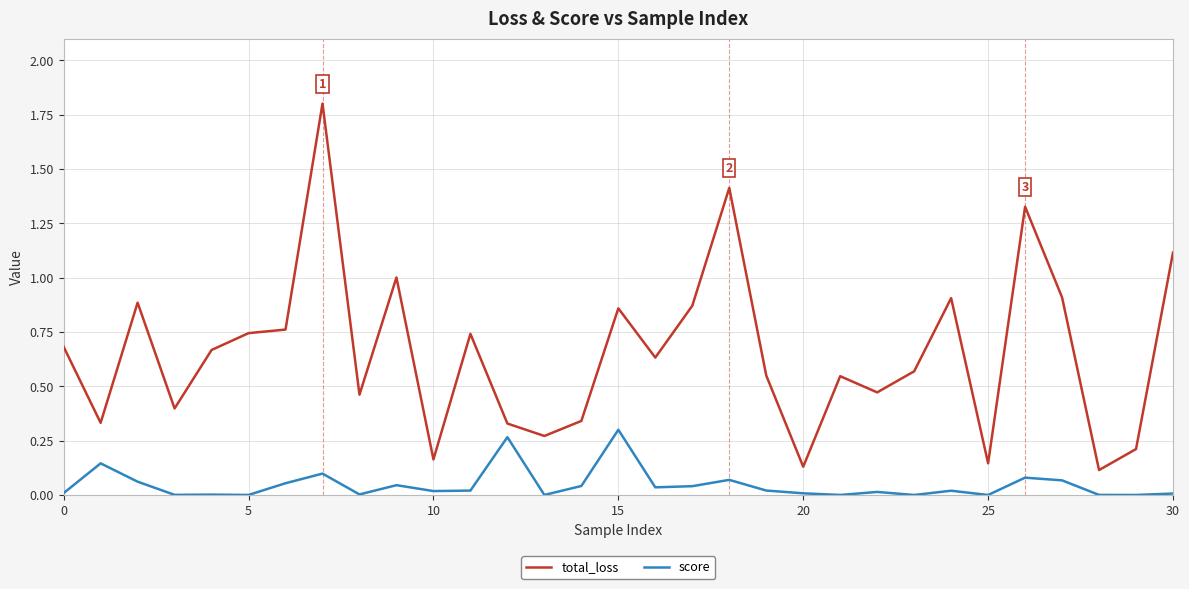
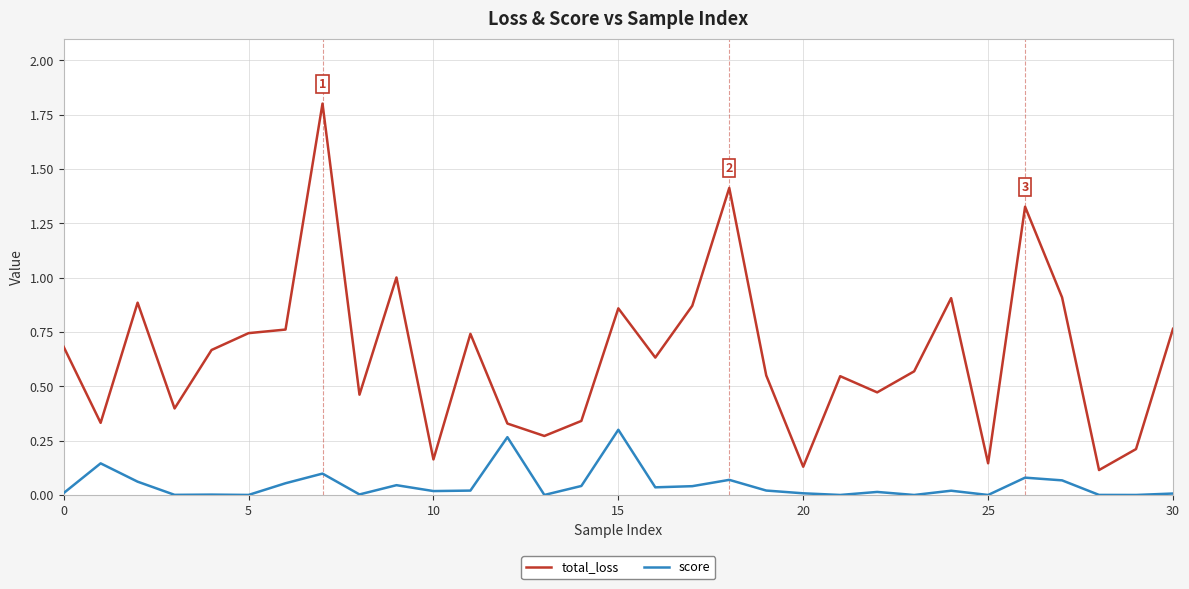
  {
    "total_loss": {
      "0": 0.68,
      "5": 0.74,
      "10": 0.16,
      "15": 0.86,
      "20": 0.13,
      "25": 0.15,
-     "30": 1.12
+     "30": 0.76
    },
    "score": {
      "0": 0.01,
      "5": 0.00,
      "10": 0.02,
      "15": 0.30,
      "20": 0.01,
      "25": 0.00,
      "30": 0.01
    }
  }
